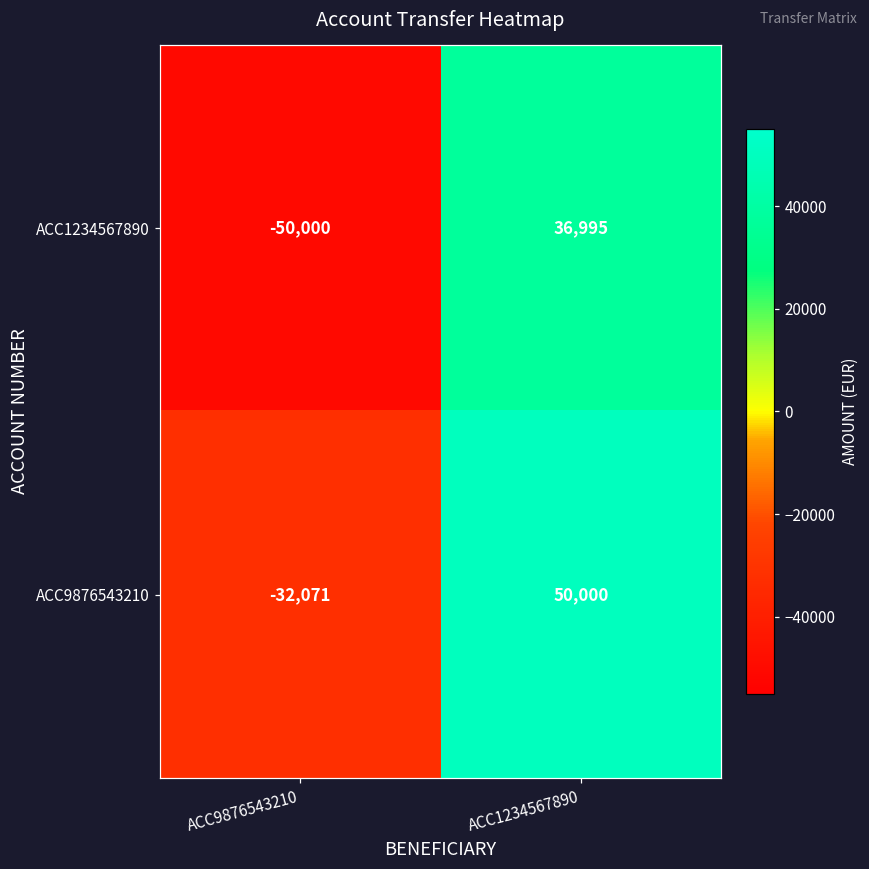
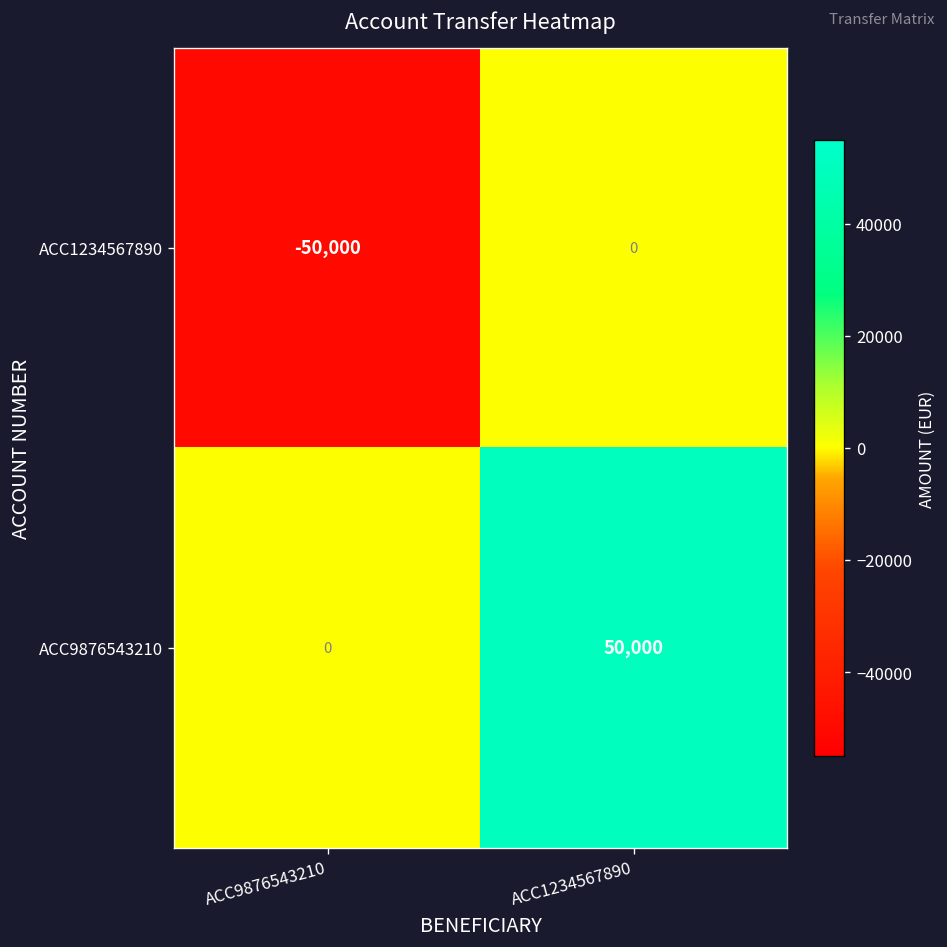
  {
    "ACC1234567890": {
      "ACC9876543210": "-50,000",
-     "ACC1234567890": "36,995"
+     "ACC1234567890": "0"
    },
    "ACC9876543210": {
-     "ACC9876543210": "-32,071",
+     "ACC9876543210": "0",
      "ACC1234567890": "50,000"
    }
  }
